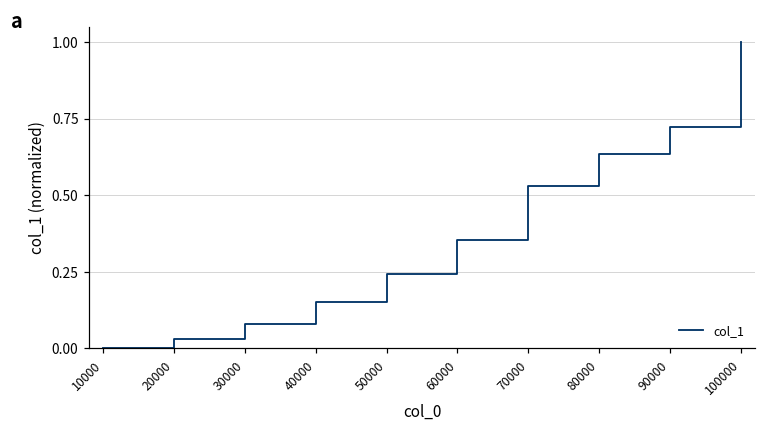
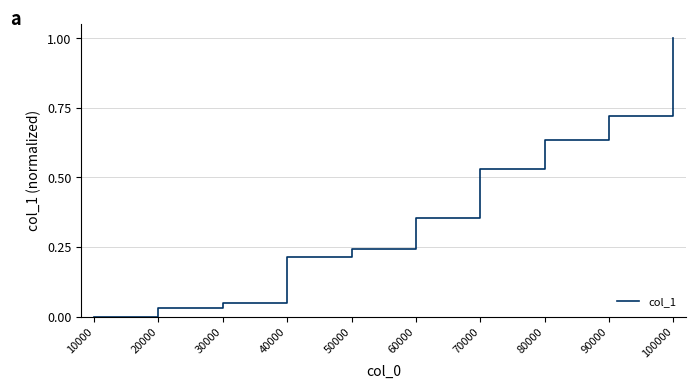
  {
    "10000": 0.00,
    "20000": 0.03,
-   "30000": 0.08,
-   "40000": 0.15,
+   "30000": 0.05,
+   "40000": 0.21,
    "50000": 0.24,
    "60000": 0.35,
    "70000": 0.53,
    "80000": 0.64,
    "90000": 0.72,
    "100000": 1.00
  }
